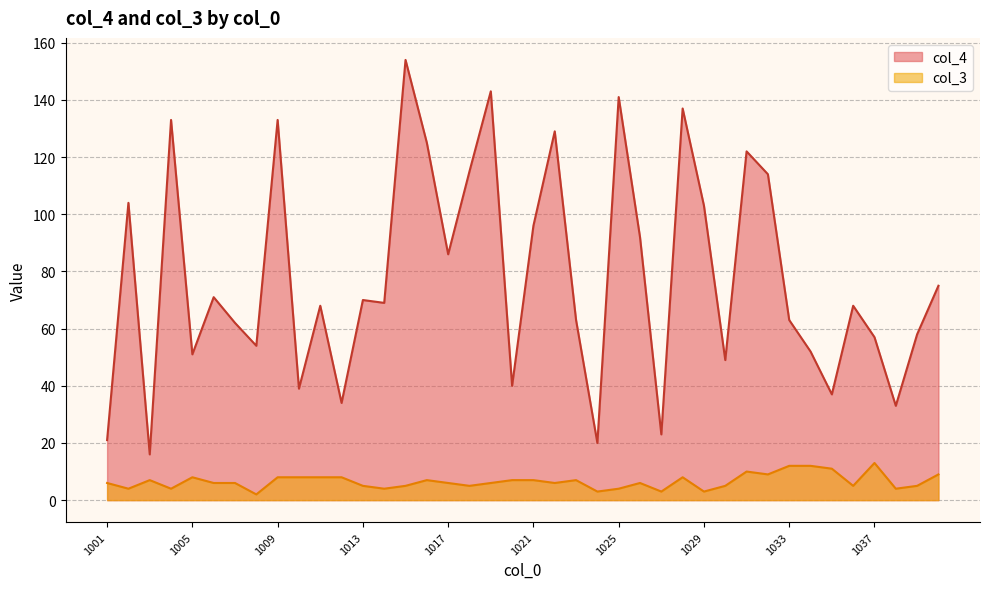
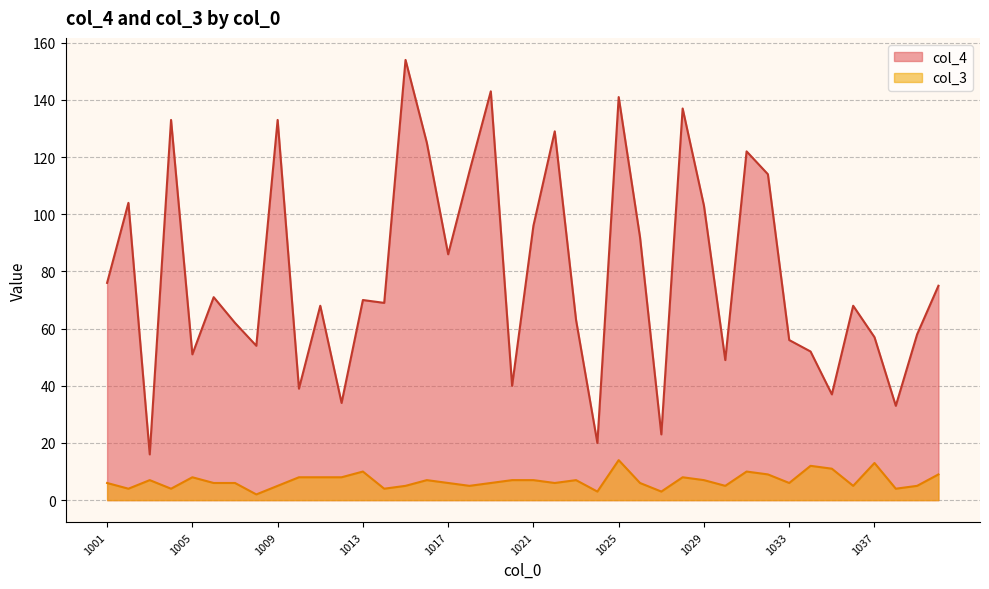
  {
    "col_4": {
-     "1001": 21,
+     "1001": 76,
      "1005": 51,
      "1009": 133,
      "1013": 70,
      "1017": 86,
      "1021": 96,
      "1025": 141,
      "1029": 103,
-     "1033": 63,
+     "1033": 56,
      "1037": 57
    },
    "col_3": {
      "1001": 6,
      "1005": 8,
-     "1009": 8,
-     "1013": 5,
+     "1009": 5,
+     "1013": 10,
      "1017": 6,
      "1021": 7,
-     "1025": 4,
-     "1029": 3,
-     "1033": 12,
+     "1025": 14,
+     "1029": 7,
+     "1033": 6,
      "1037": 13
    }
  }
